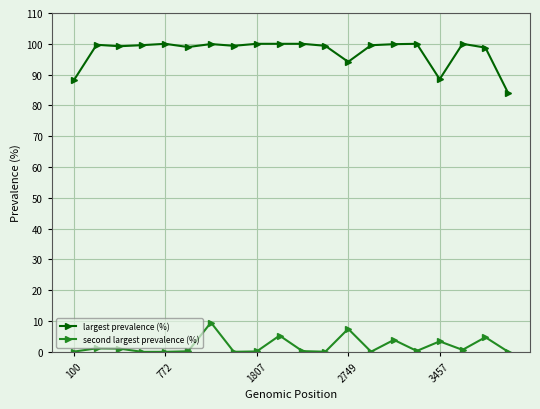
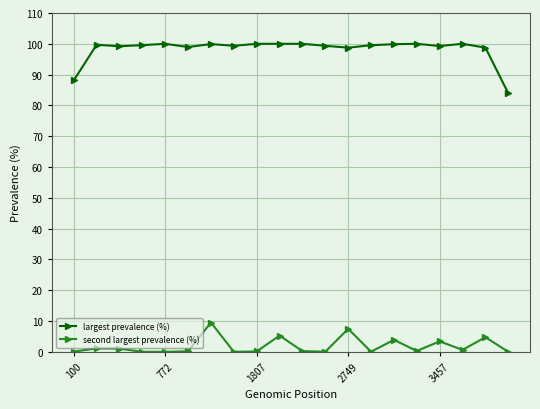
  {
    "largest prevalence (%)": {
      "100": 88,
      "772": 100,
      "1807": 100,
-     "2749": 94,
-     "3457": 89
+     "2749": 99,
+     "3457": 99
    },
    "second largest prevalence (%)": {
      "100": 0,
      "772": 0,
      "1807": 0,
      "2749": 7,
      "3457": 3
    }
  }
